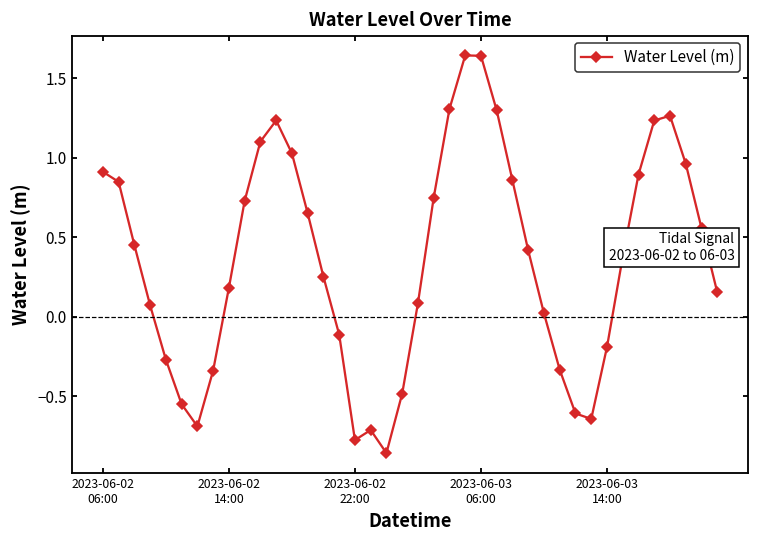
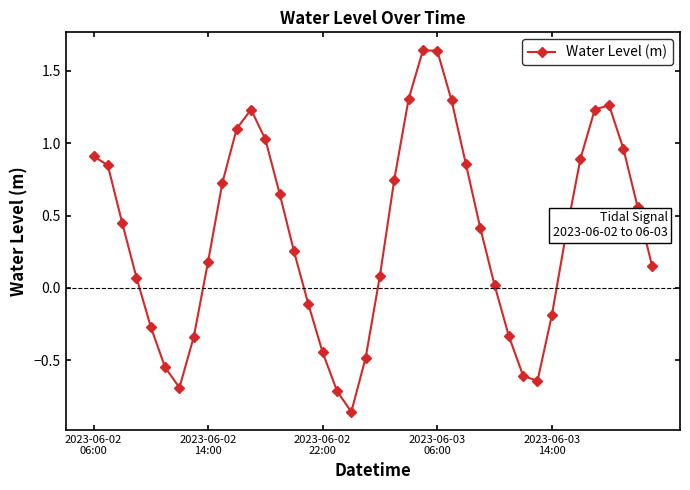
  {
    "2023-06-02 06:00": 0.91,
    "2023-06-02 14:00": 0.18,
-   "2023-06-02 22:00": -0.78,
+   "2023-06-02 22:00": -0.45,
    "2023-06-03 06:00": 1.64,
    "2023-06-03 14:00": -0.19
  }
